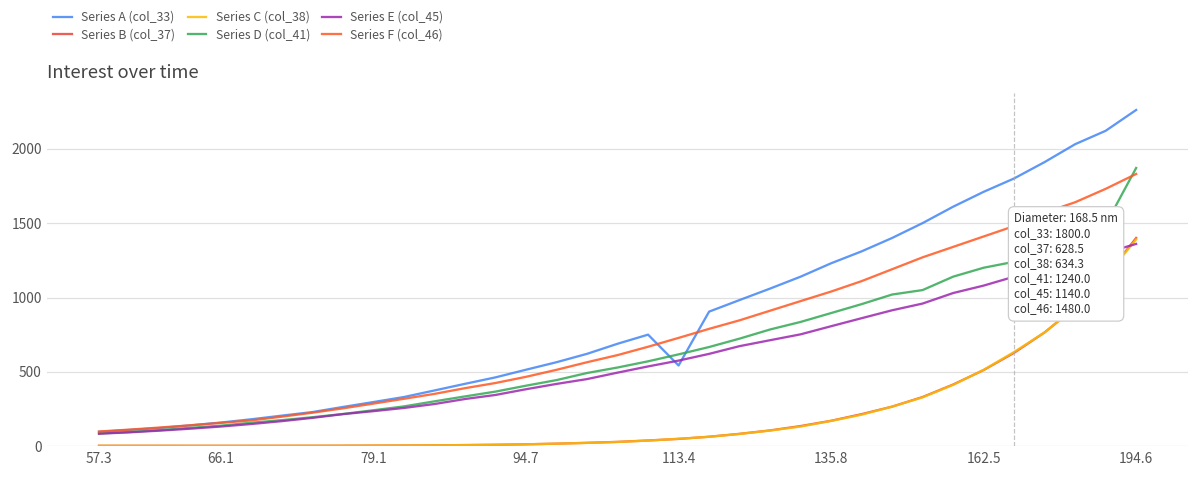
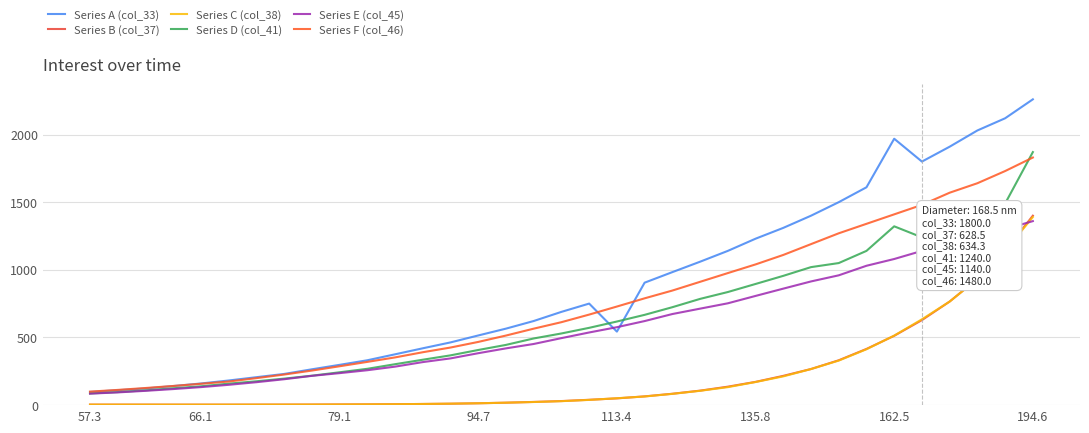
  {
    "Series A (col_33)": {
      "94.7": 510,
      "113.4": 540,
      "135.8": 1230,
-     "162.5": 1710,
+     "162.5": 1970,
      "194.6": 2260
    },
    "Series D (col_41)": {
      "94.7": 410,
      "113.4": 620,
      "135.8": 900,
-     "162.5": 1200,
+     "162.5": 1320,
      "194.6": 1870
    },
    "Series E (col_45)": {
      "94.7": 380,
      "113.4": 580,
      "135.8": 810,
      "162.5": 1080,
      "194.6": 1360
    }
  }
